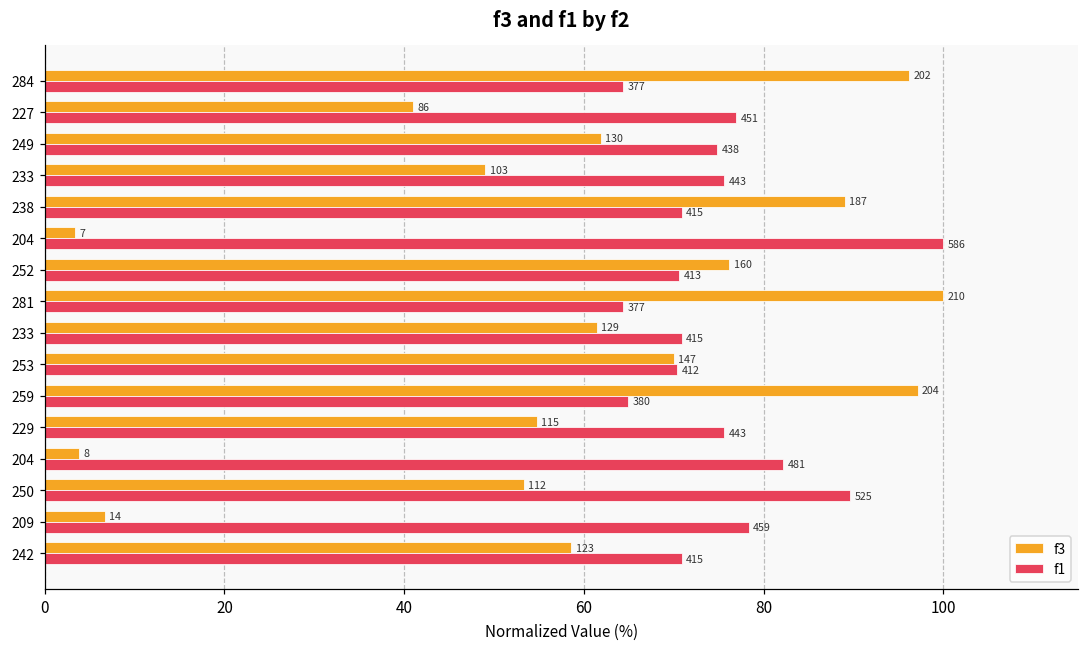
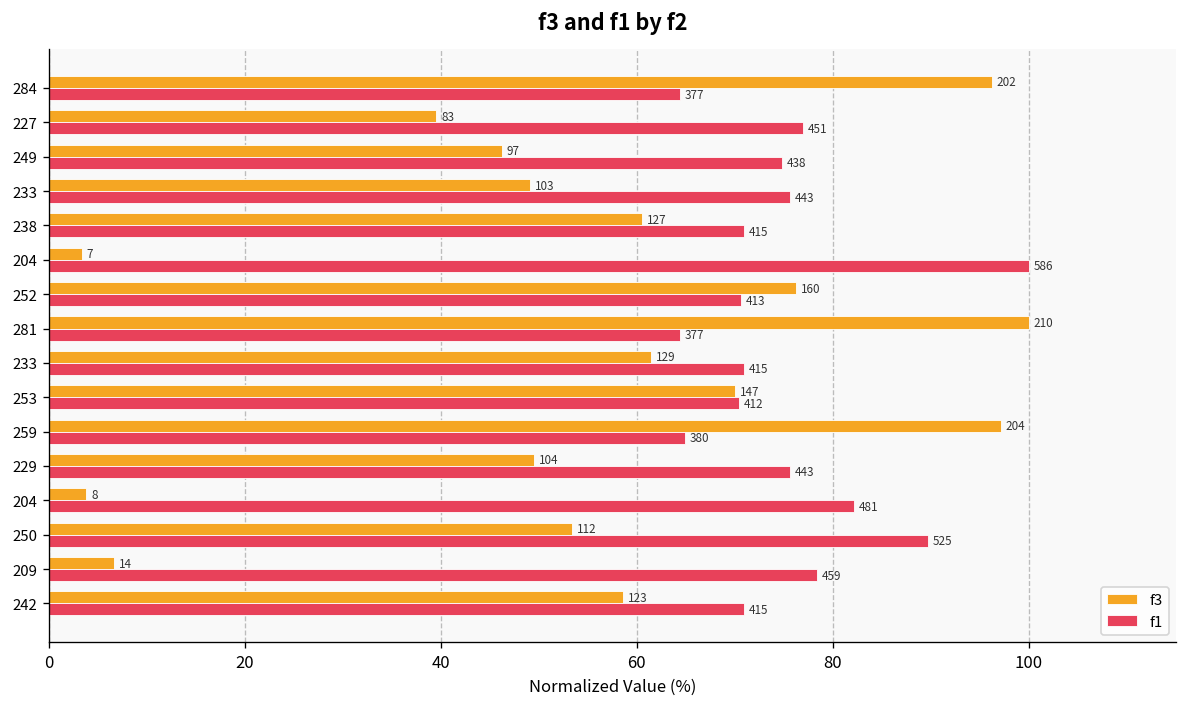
  {
    "f3": {
-     "227": 86,
-     "249": 130,
-     "238": 187,
-     "229": 115
+     "227": 83,
+     "249": 97,
+     "238": 127,
+     "229": 104
    }
  }
